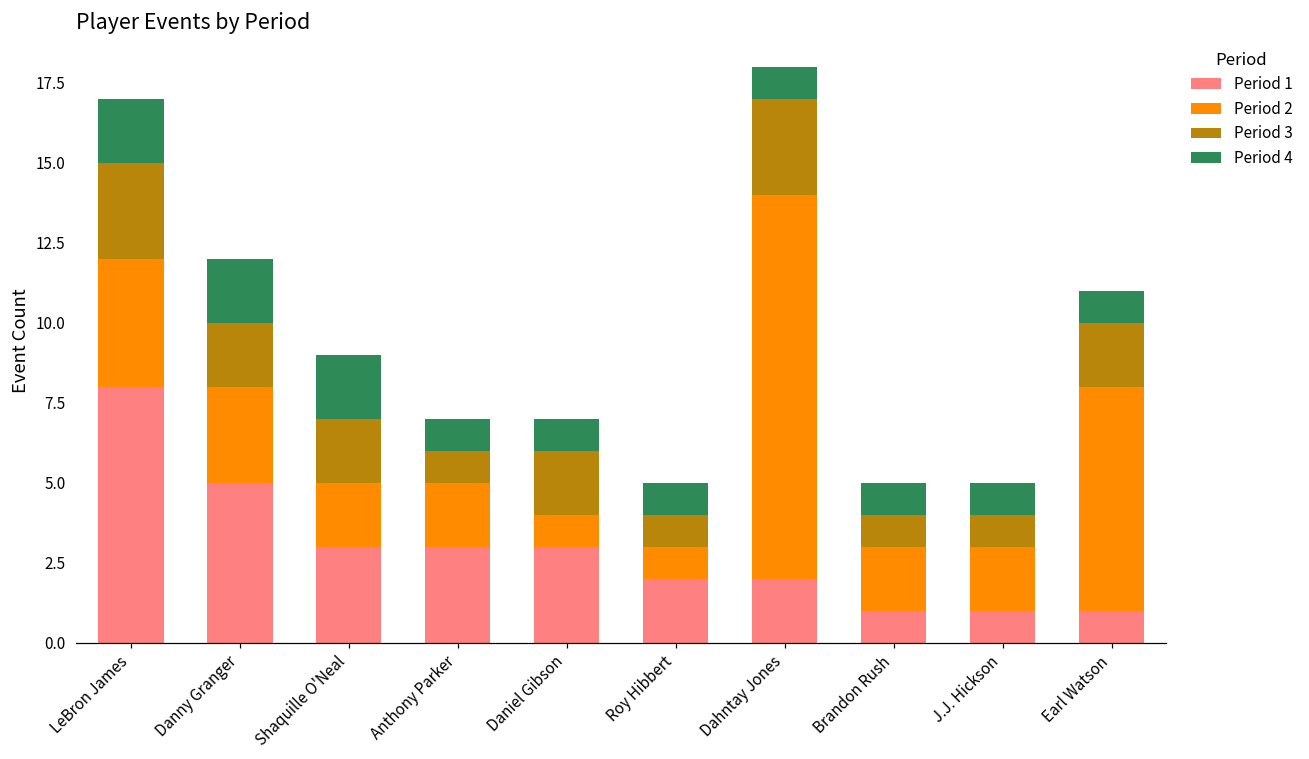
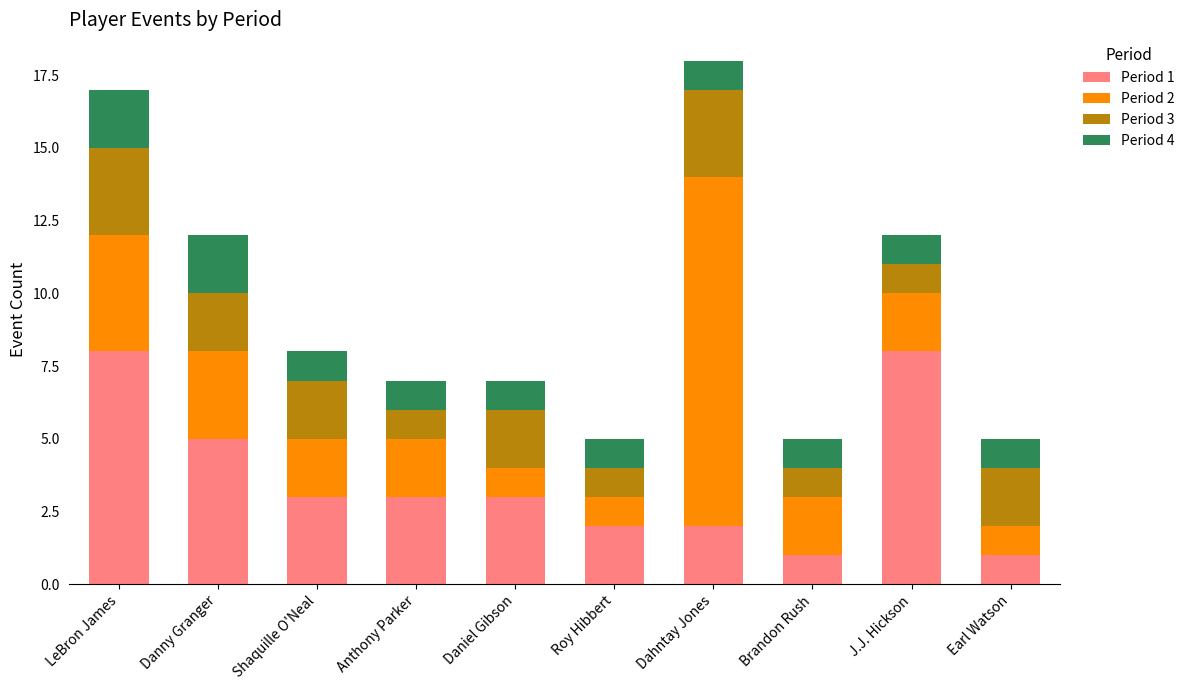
  {
    "Period 1": {
      "LeBron James": 8,
      "Danny Granger": 5,
      "Shaquille O'Neal": 3,
      "Anthony Parker": 3,
      "Daniel Gibson": 3,
      "Roy Hibbert": 2,
      "Dahntay Jones": 2,
      "Brandon Rush": 1,
-     "J.J. Hickson": 1,
+     "J.J. Hickson": 8,
      "Earl Watson": 1
    },
    "Period 2": {
      "LeBron James": 4,
      "Danny Granger": 3,
      "Shaquille O'Neal": 2,
      "Anthony Parker": 2,
      "Daniel Gibson": 1,
      "Roy Hibbert": 1,
      "Dahntay Jones": 12,
      "Brandon Rush": 2,
      "J.J. Hickson": 2,
-     "Earl Watson": 7
+     "Earl Watson": 1
    },
    "Period 3": {
      "LeBron James": 3,
      "Danny Granger": 2,
      "Shaquille O'Neal": 2,
      "Anthony Parker": 1,
      "Daniel Gibson": 2,
      "Roy Hibbert": 1,
      "Dahntay Jones": 3,
      "Brandon Rush": 1,
      "J.J. Hickson": 1,
      "Earl Watson": 2
    },
    "Period 4": {
      "LeBron James": 2,
      "Danny Granger": 2,
-     "Shaquille O'Neal": 2,
+     "Shaquille O'Neal": 1,
      "Anthony Parker": 1,
      "Daniel Gibson": 1,
      "Roy Hibbert": 1,
      "Dahntay Jones": 1,
      "Brandon Rush": 1,
      "J.J. Hickson": 1,
      "Earl Watson": 1
    }
  }
